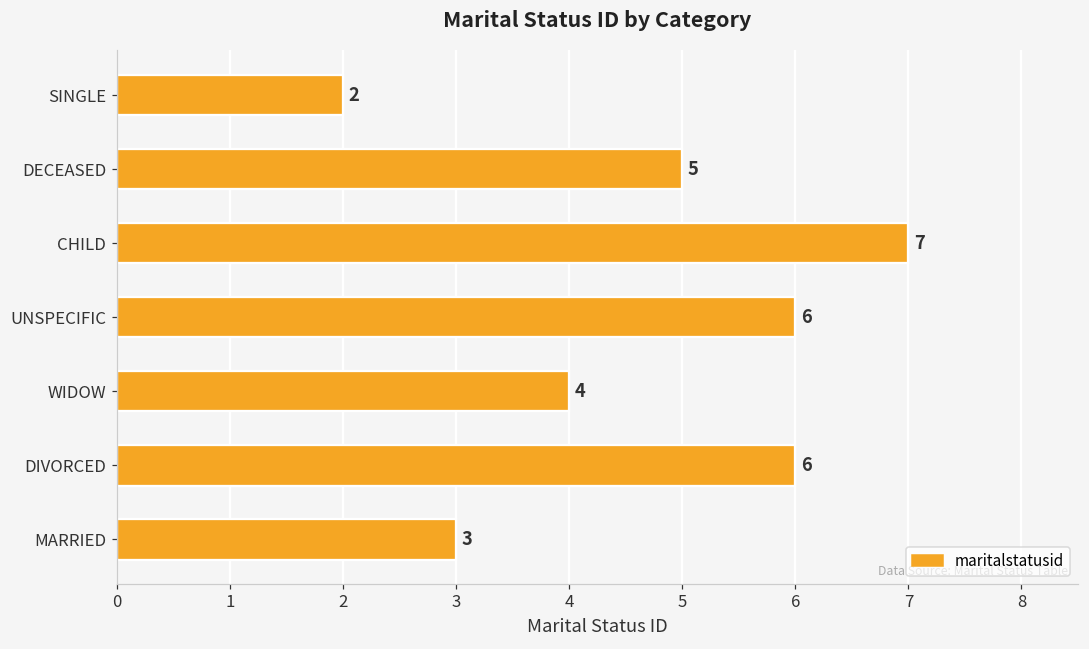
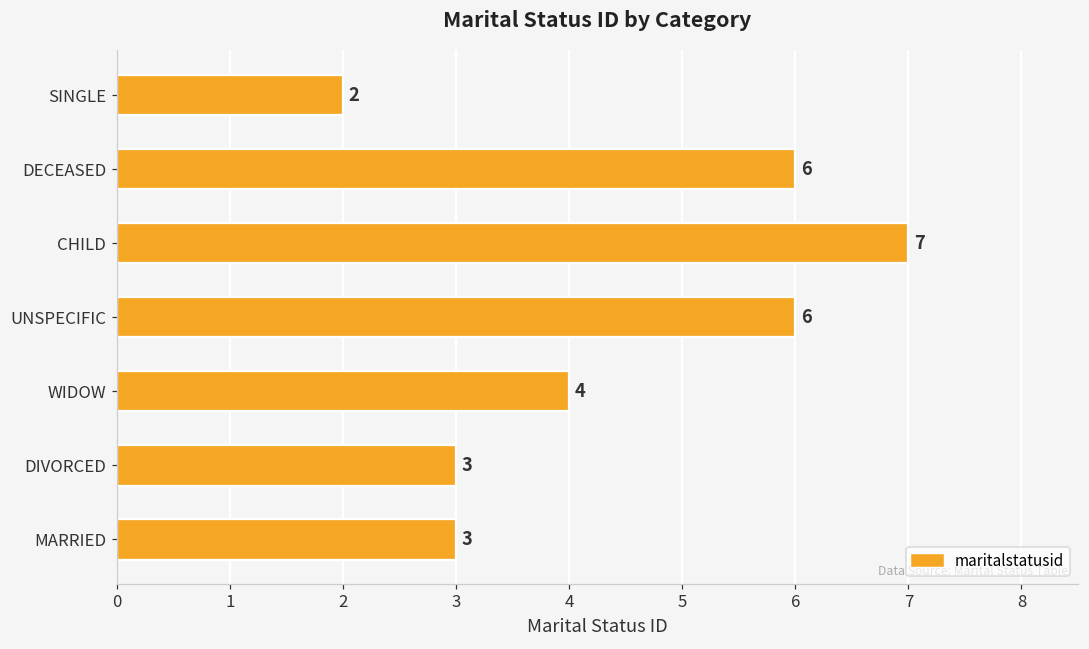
  {
    "SINGLE": 2,
-   "DECEASED": 5,
+   "DECEASED": 6,
    "CHILD": 7,
    "UNSPECIFIC": 6,
    "WIDOW": 4,
-   "DIVORCED": 6,
+   "DIVORCED": 3,
    "MARRIED": 3
  }
